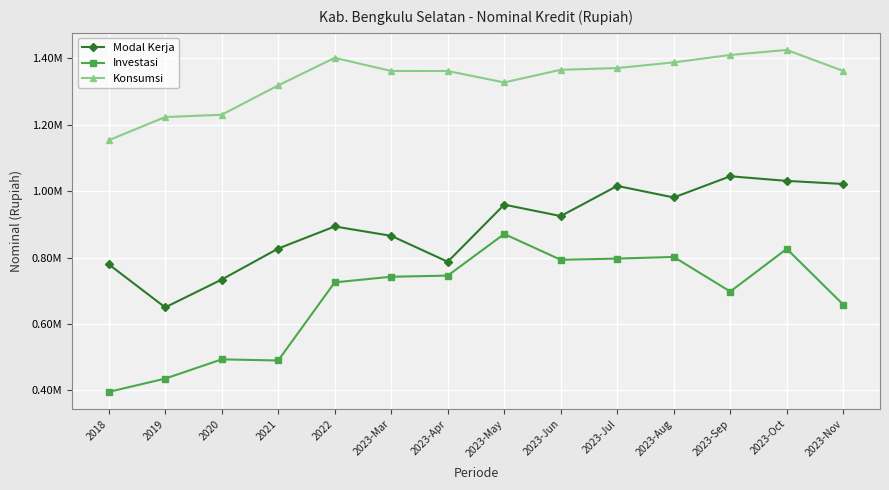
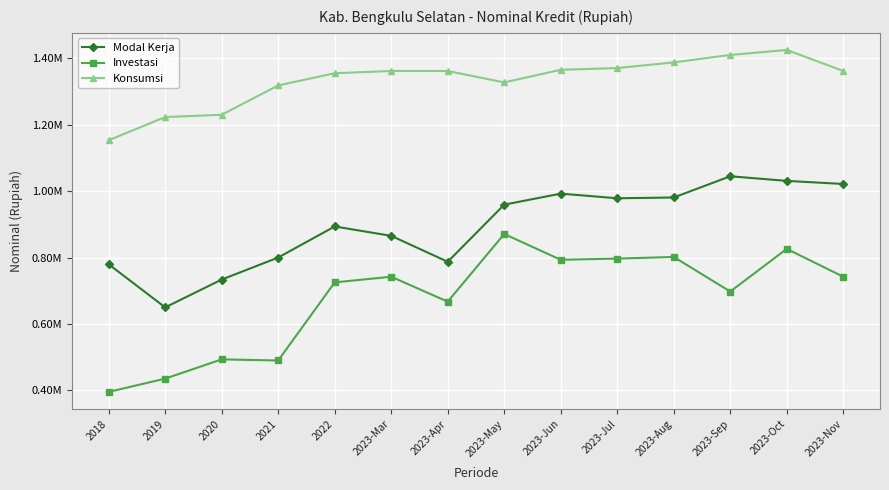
  {
    "Modal Kerja": {
      "2018": 780000,
      "2019": 650000,
      "2020": 730000,
-     "2021": 830000,
+     "2021": 800000,
      "2022": 890000,
      "2023-Mar": 870000,
      "2023-Apr": 790000,
      "2023-May": 960000,
-     "2023-Jun": 920000,
-     "2023-Jul": 1020000,
+     "2023-Jun": 990000,
+     "2023-Jul": 980000,
      "2023-Aug": 980000,
      "2023-Sep": 1040000,
      "2023-Oct": 1030000,
      "2023-Nov": 1020000
    },
    "Investasi": {
      "2018": 400000,
      "2019": 440000,
      "2020": 490000,
      "2021": 490000,
      "2022": 730000,
      "2023-Mar": 740000,
-     "2023-Apr": 750000,
+     "2023-Apr": 670000,
      "2023-May": 870000,
      "2023-Jun": 790000,
      "2023-Jul": 800000,
      "2023-Aug": 800000,
      "2023-Sep": 700000,
      "2023-Oct": 830000,
-     "2023-Nov": 660000
+     "2023-Nov": 740000
    },
    "Konsumsi": {
      "2018": 1150000,
      "2019": 1220000,
      "2020": 1230000,
      "2021": 1320000,
-     "2022": 1400000,
+     "2022": 1350000,
      "2023-Mar": 1360000,
      "2023-Apr": 1360000,
      "2023-May": 1330000,
      "2023-Jun": 1360000,
      "2023-Jul": 1370000,
      "2023-Aug": 1390000,
      "2023-Sep": 1410000,
      "2023-Oct": 1420000,
      "2023-Nov": 1360000
    }
  }
